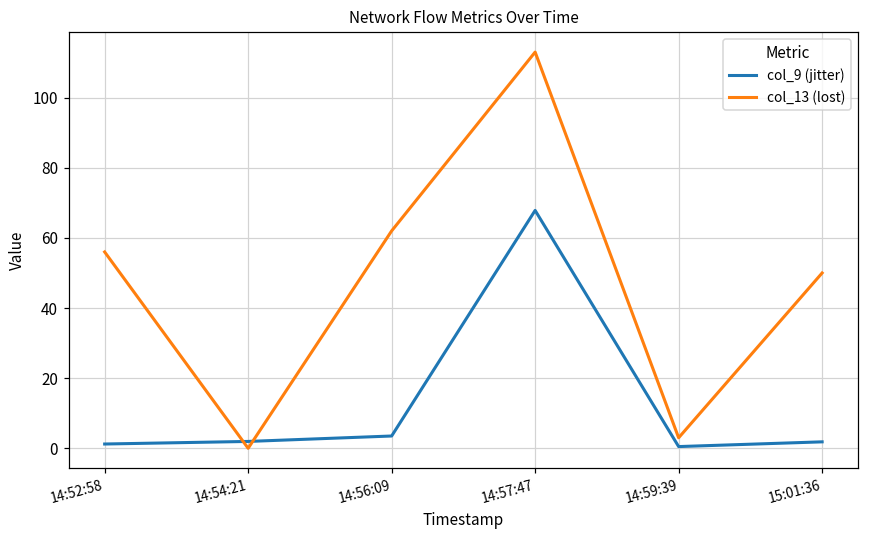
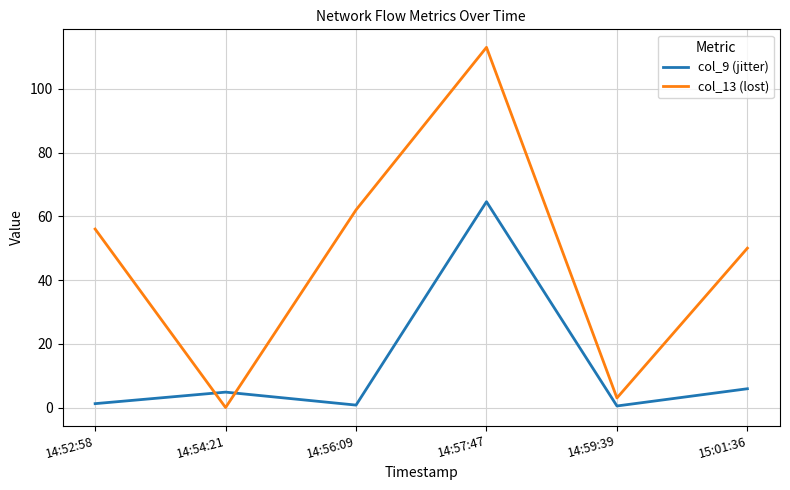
  {
    "col_9 (jitter)": {
      "14:52:58": 1,
-     "14:54:21": 2,
-     "14:56:09": 4,
-     "14:57:47": 68,
+     "14:54:21": 5,
+     "14:56:09": 1,
+     "14:57:47": 65,
      "14:59:39": 0,
-     "15:01:36": 2
+     "15:01:36": 6
    },
    "col_13 (lost)": {
      "14:52:58": 56,
      "14:54:21": 0,
      "14:56:09": 62,
      "14:57:47": 113,
      "14:59:39": 3,
      "15:01:36": 50
    }
  }
